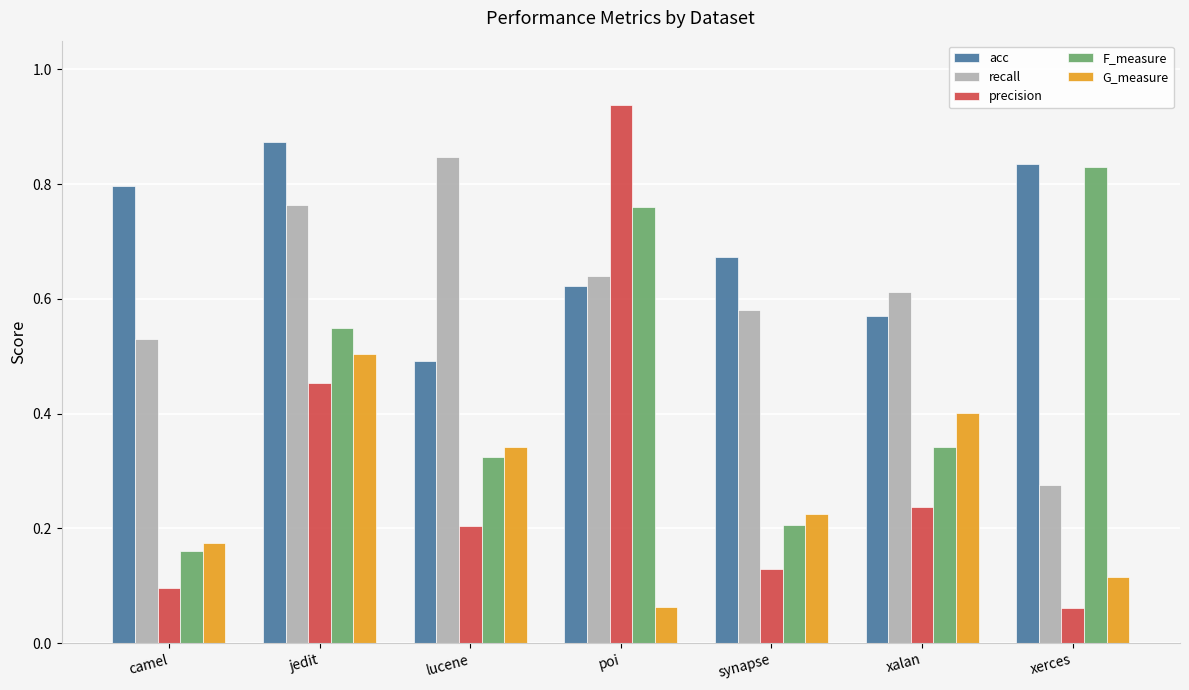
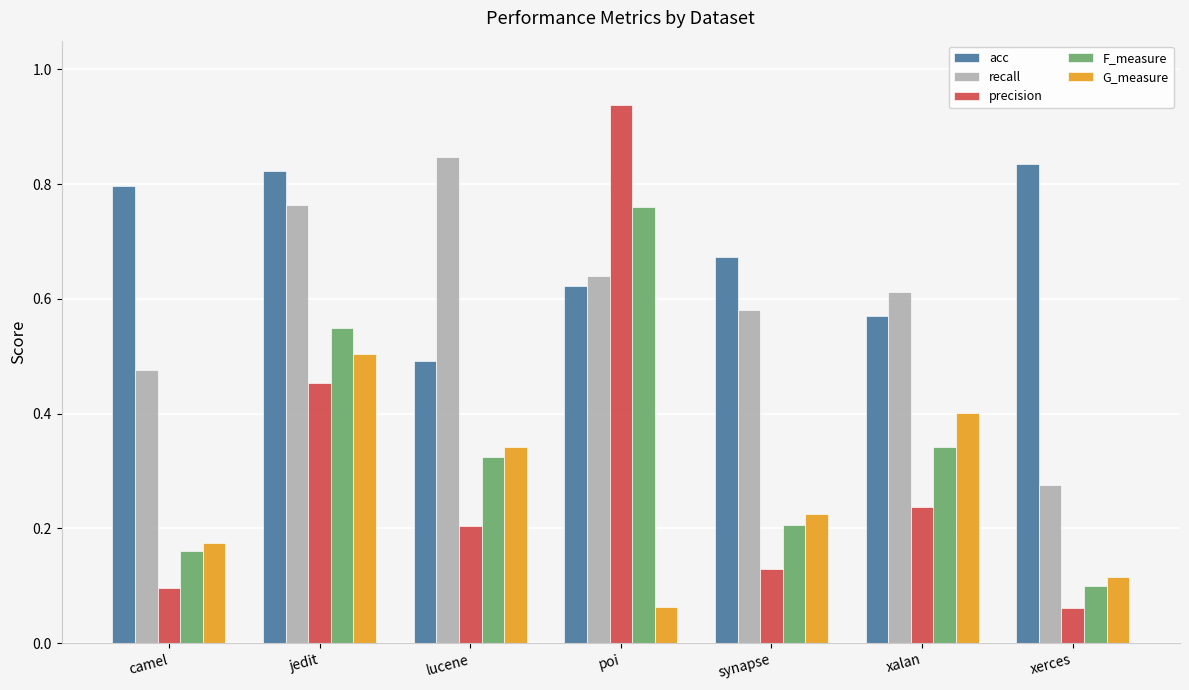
  {
    "acc": {
      "camel": 0.80,
-     "jedit": 0.87,
+     "jedit": 0.82,
      "lucene": 0.49,
      "poi": 0.62,
      "synapse": 0.67,
      "xalan": 0.57,
      "xerces": 0.84
    },
    "recall": {
-     "camel": 0.53,
+     "camel": 0.48,
      "jedit": 0.76,
      "lucene": 0.85,
      "poi": 0.64,
      "synapse": 0.58,
      "xalan": 0.61,
      "xerces": 0.27
    },
    "precision": {
      "camel": 0.10,
      "jedit": 0.45,
      "lucene": 0.20,
      "poi": 0.94,
      "synapse": 0.13,
      "xalan": 0.24,
      "xerces": 0.06
    },
    "F_measure": {
      "camel": 0.16,
      "jedit": 0.55,
      "lucene": 0.32,
      "poi": 0.76,
      "synapse": 0.21,
      "xalan": 0.34,
-     "xerces": 0.83
+     "xerces": 0.10
    },
    "G_measure": {
      "camel": 0.17,
      "jedit": 0.50,
      "lucene": 0.34,
      "poi": 0.06,
      "synapse": 0.22,
      "xalan": 0.40,
      "xerces": 0.11
    }
  }
